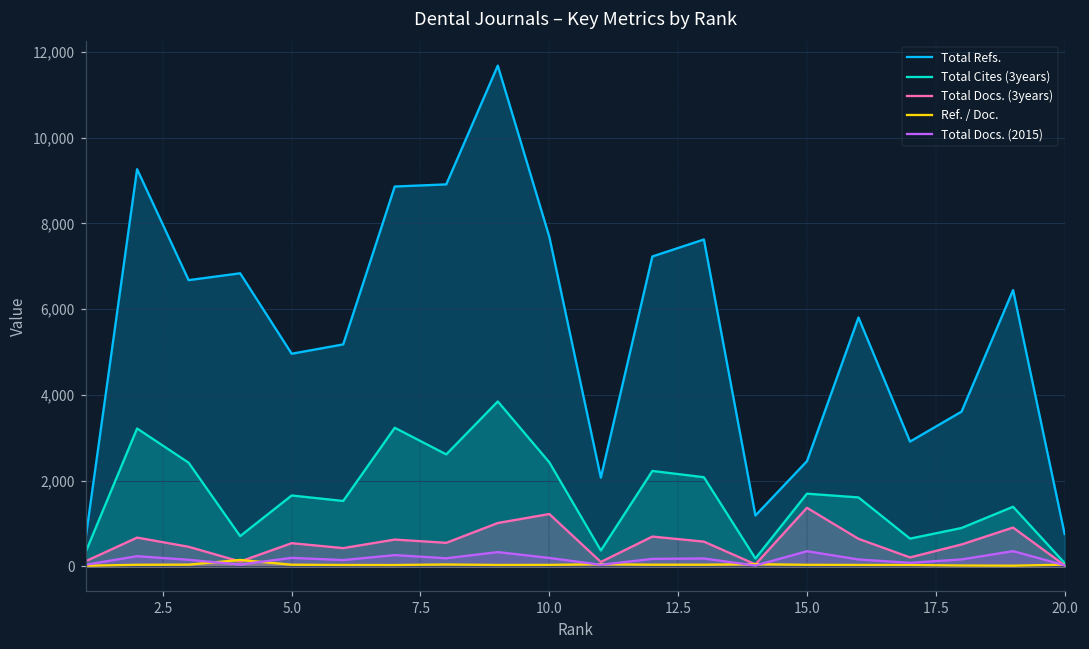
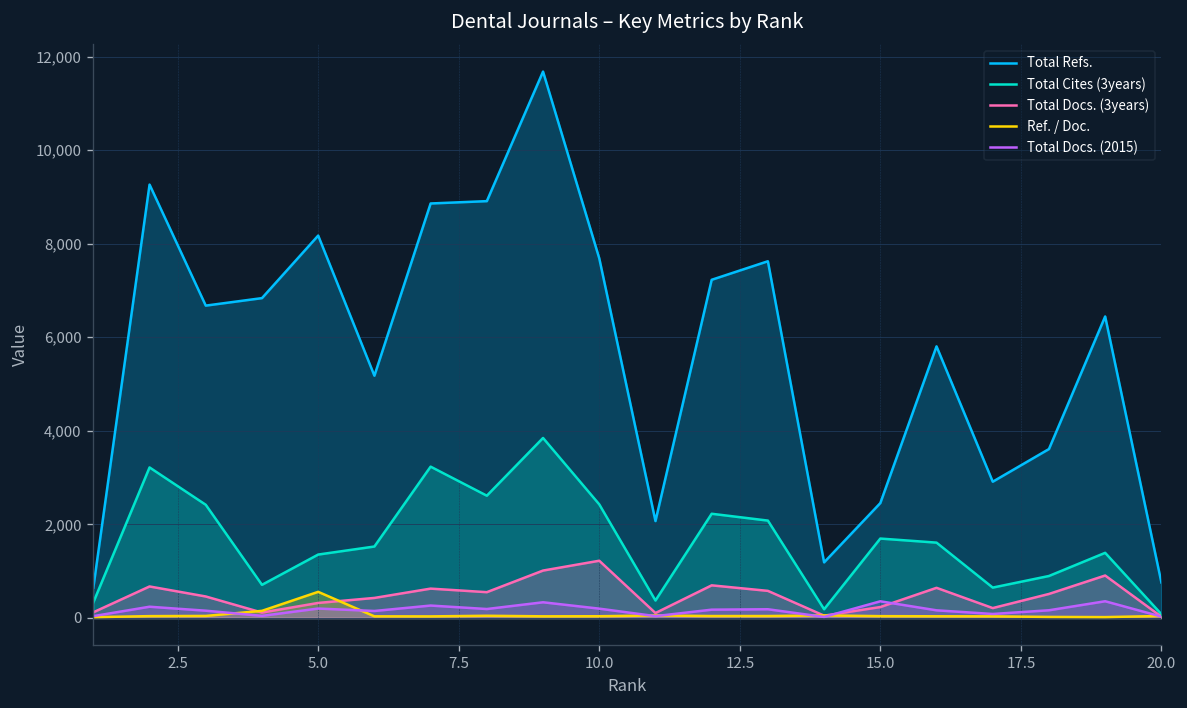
  {
    "Total Refs.": {
-     "5.0": "5,000",
+     "5.0": "8,200",
      "10.0": "7,700",
      "15.0": "2,500",
      "20.0": "800"
    },
    "Total Cites (3years)": {
-     "5.0": "1,700",
+     "5.0": "1,400",
      "10.0": "2,400",
      "15.0": "1,700"
    },
    "Total Docs. (3years)": {
-     "5.0": "500",
+     "5.0": "300",
      "10.0": "1,200",
-     "15.0": "1,400"
+     "15.0": "200"
    },
    "Ref. / Doc.": {
-     "5.0": "0",
+     "5.0": "600",
      "10.0": "0",
      "15.0": "0"
    },
    "Total Docs. (2015)": {
      "5.0": "200",
      "10.0": "200",
      "15.0": "400"
    }
  }
